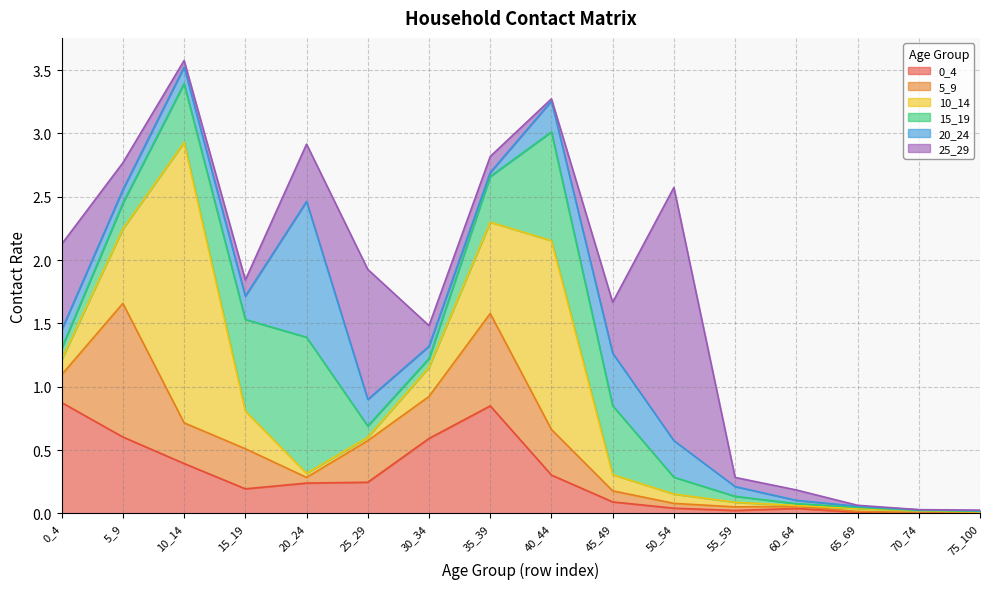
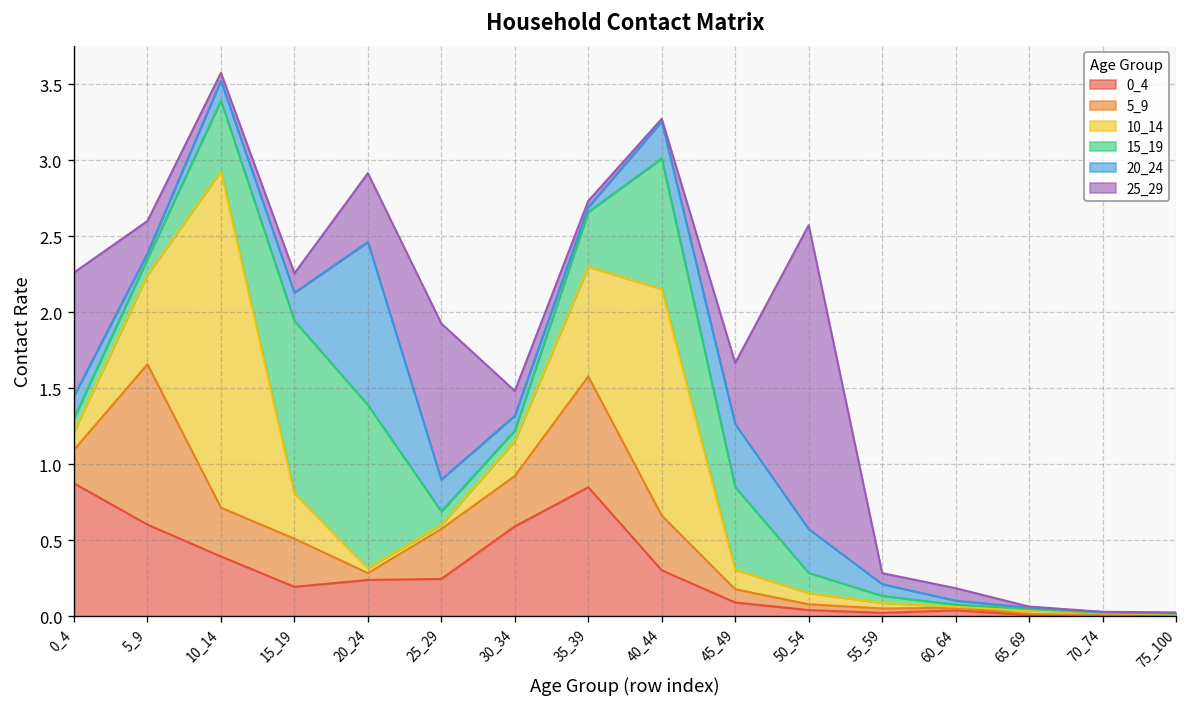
  {
    "10_14": {
      "0_4": 0.12,
      "5_9": 0.59,
      "10_14": 2.21,
      "15_19": 0.30,
      "20_24": 0.03,
      "25_29": 0.03,
      "30_34": 0.23,
      "35_39": 0.72,
      "40_44": 1.49,
      "45_49": 0.13,
      "50_54": 0.07,
      "55_59": 0.04
    },
    "15_19": {
      "0_4": 0.09,
-     "5_9": 0.20,
+     "5_9": 0.10,
      "10_14": 0.46,
-     "15_19": 0.72,
+     "15_19": 1.14,
      "20_24": 1.07,
      "25_29": 0.09,
      "30_34": 0.07,
      "35_39": 0.36,
      "40_44": 0.86,
      "45_49": 0.54,
      "50_54": 0.13,
      "55_59": 0.05
    },
    "20_24": {
      "0_4": 0.15,
-     "5_9": 0.11,
+     "5_9": 0.04,
      "10_14": 0.13,
      "15_19": 0.18,
      "20_24": 1.07,
      "25_29": 0.21,
      "30_34": 0.10,
      "35_39": 0.03,
      "45_49": 0.42,
      "50_54": 0.29,
      "55_59": 0.08,
      "60_64": 0.03
    },
    "25_29": {
-     "0_4": 0.68,
+     "0_4": 0.81,
      "5_9": 0.21,
      "10_14": 0.05,
      "15_19": 0.13,
      "20_24": 0.45,
      "25_29": 1.03,
      "30_34": 0.16,
-     "35_39": 0.13,
+     "35_39": 0.04,
      "45_49": 0.40,
      "50_54": 2.00,
      "55_59": 0.07,
      "60_64": 0.08
    }
  }
